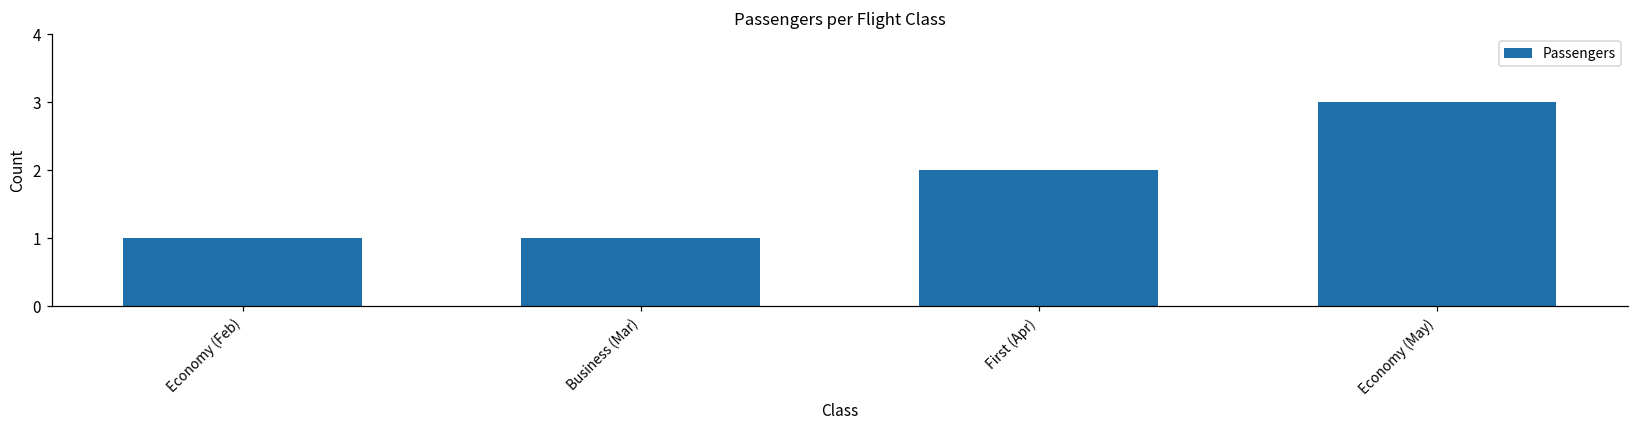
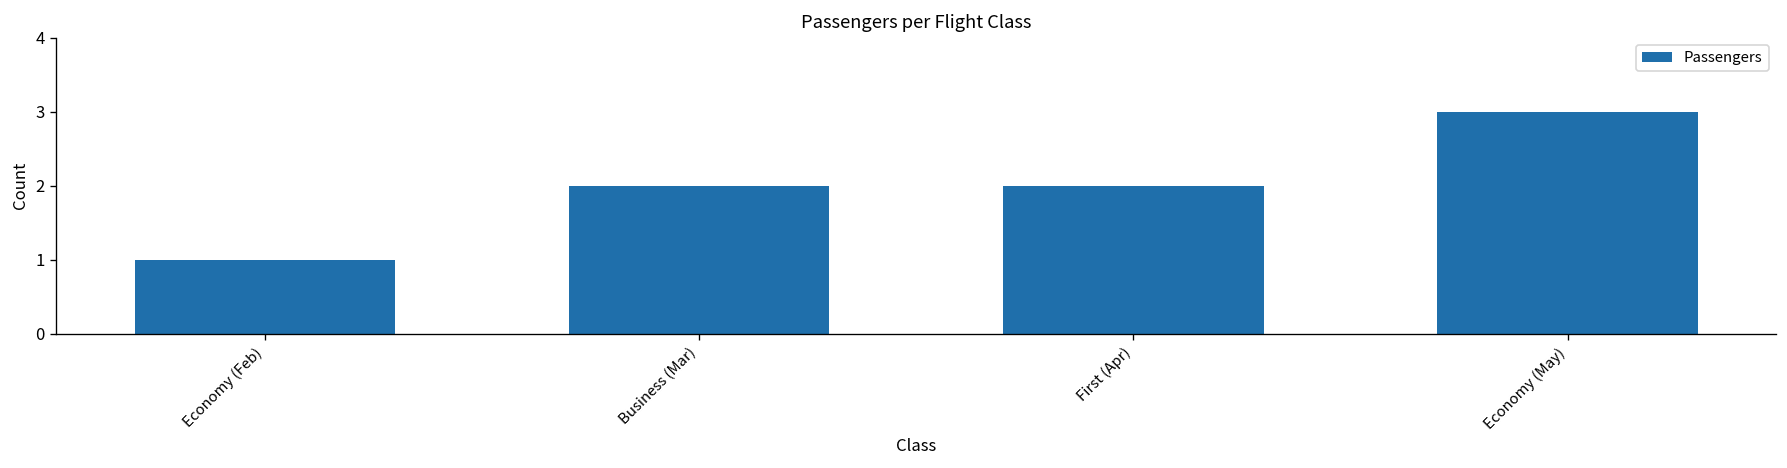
  {
    "Economy (Feb)": 1,
-   "Business (Mar)": 1,
+   "Business (Mar)": 2,
    "First (Apr)": 2,
    "Economy (May)": 3
  }
